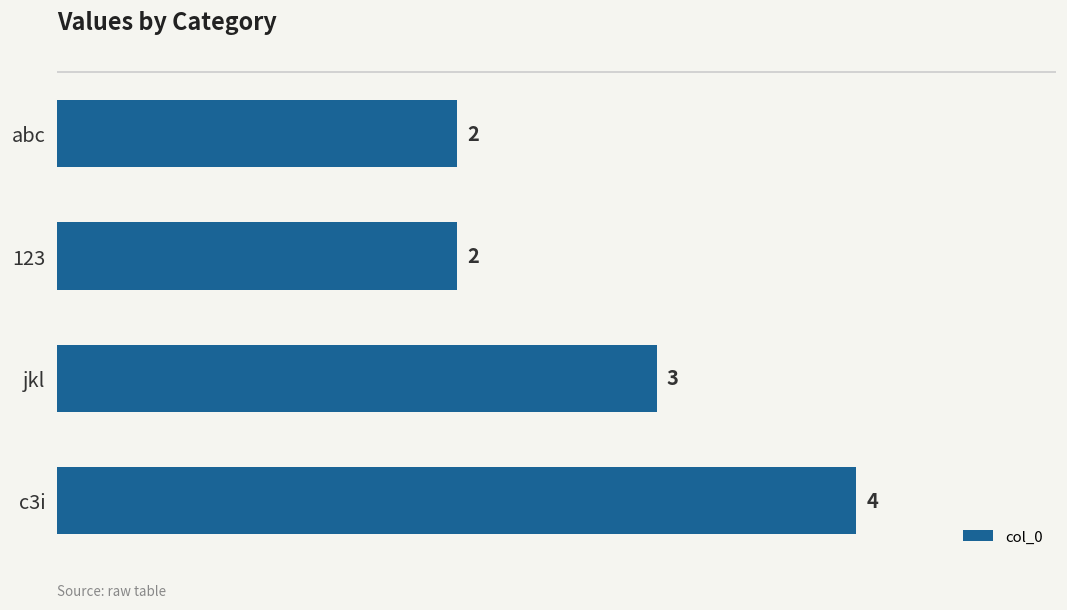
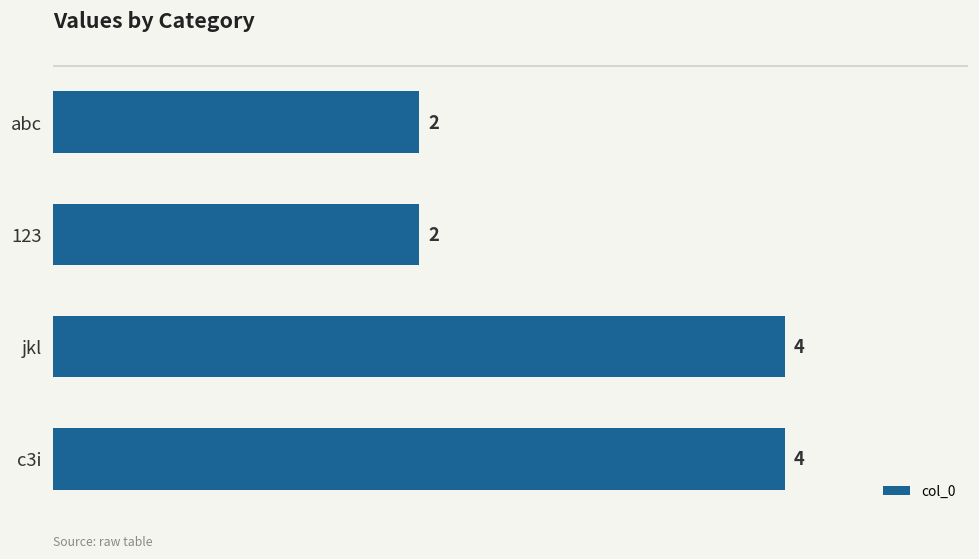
  {
    "abc": 2,
    "123": 2,
-   "jkl": 3,
+   "jkl": 4,
    "c3i": 4
  }
